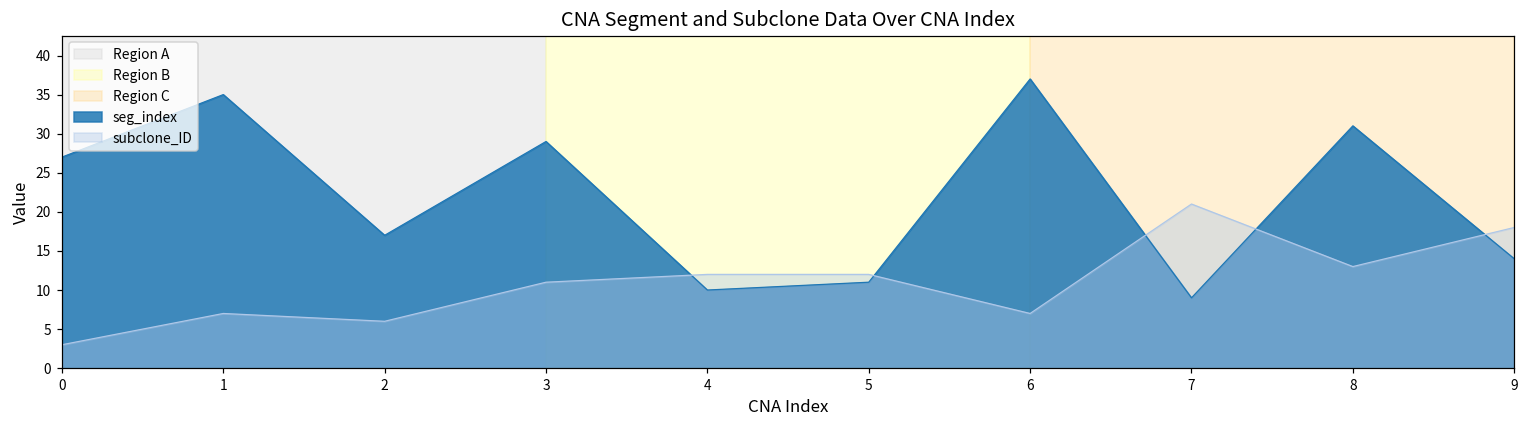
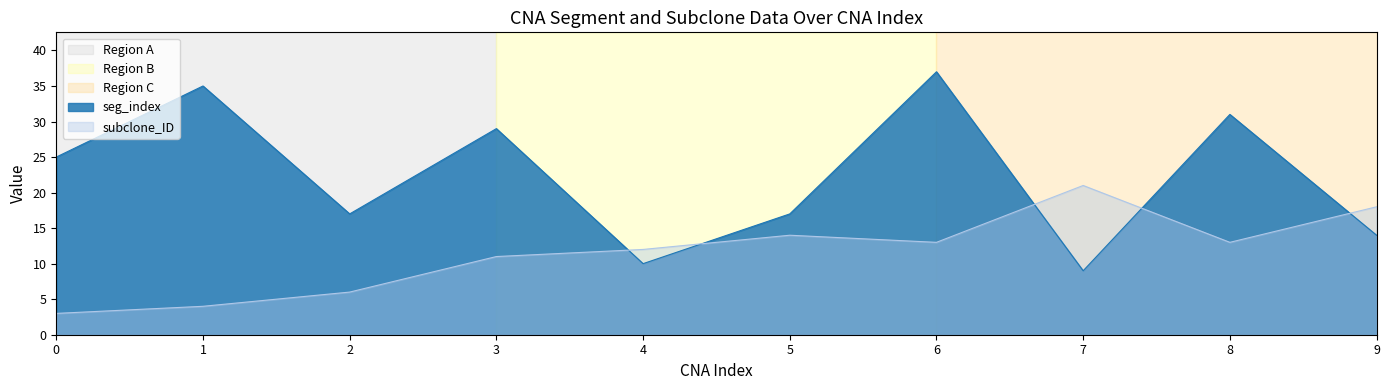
  {
    "seg_index": {
-     "0": 27,
+     "0": 25,
      "1": 35,
      "2": 17,
      "3": 29,
      "4": 10,
-     "5": 11,
+     "5": 17,
      "6": 37,
      "7": 9,
      "8": 31,
      "9": 14
    },
    "subclone_ID": {
      "0": 3,
-     "1": 7,
+     "1": 4,
      "2": 6,
      "3": 11,
      "4": 12,
-     "5": 12,
-     "6": 7,
+     "5": 14,
+     "6": 13,
      "7": 21,
      "8": 13,
      "9": 18
    }
  }
